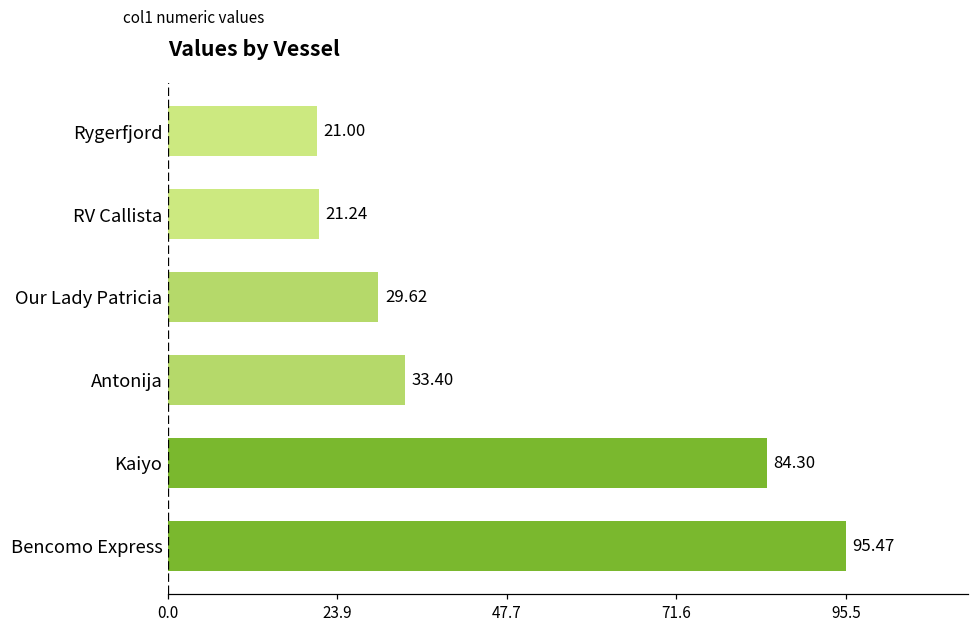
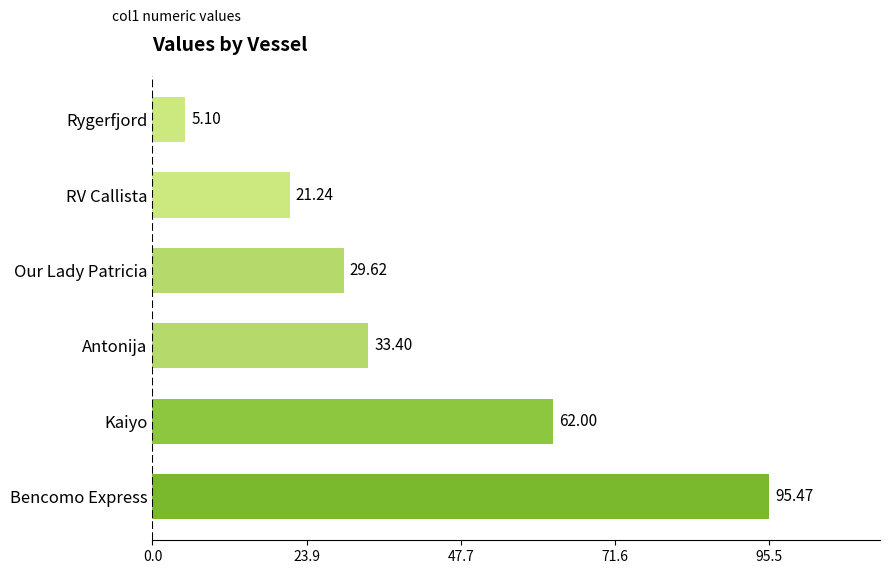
  {
-   "Rygerfjord": 21.00,
+   "Rygerfjord": 5.10,
    "RV Callista": 21.24,
    "Our Lady Patricia": 29.62,
    "Antonija": 33.40,
-   "Kaiyo": 84.30,
+   "Kaiyo": 62.00,
    "Bencomo Express": 95.47
  }
